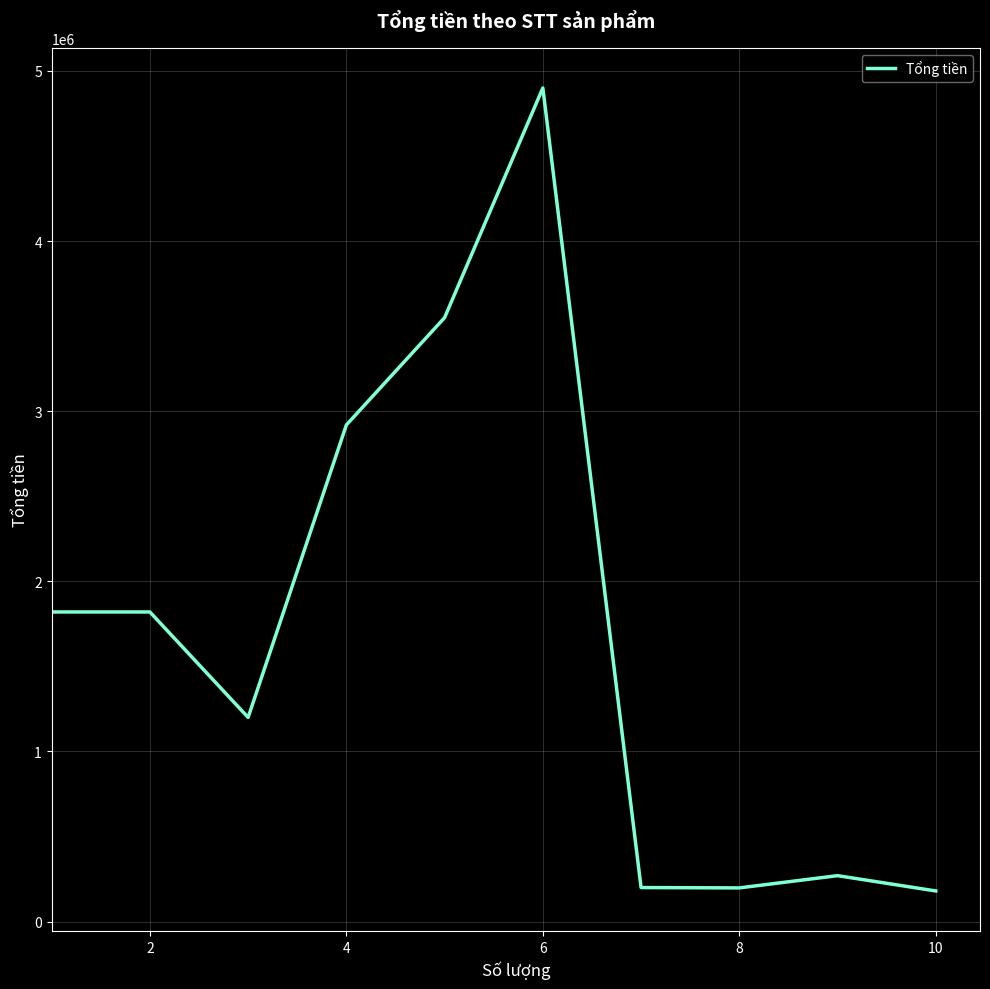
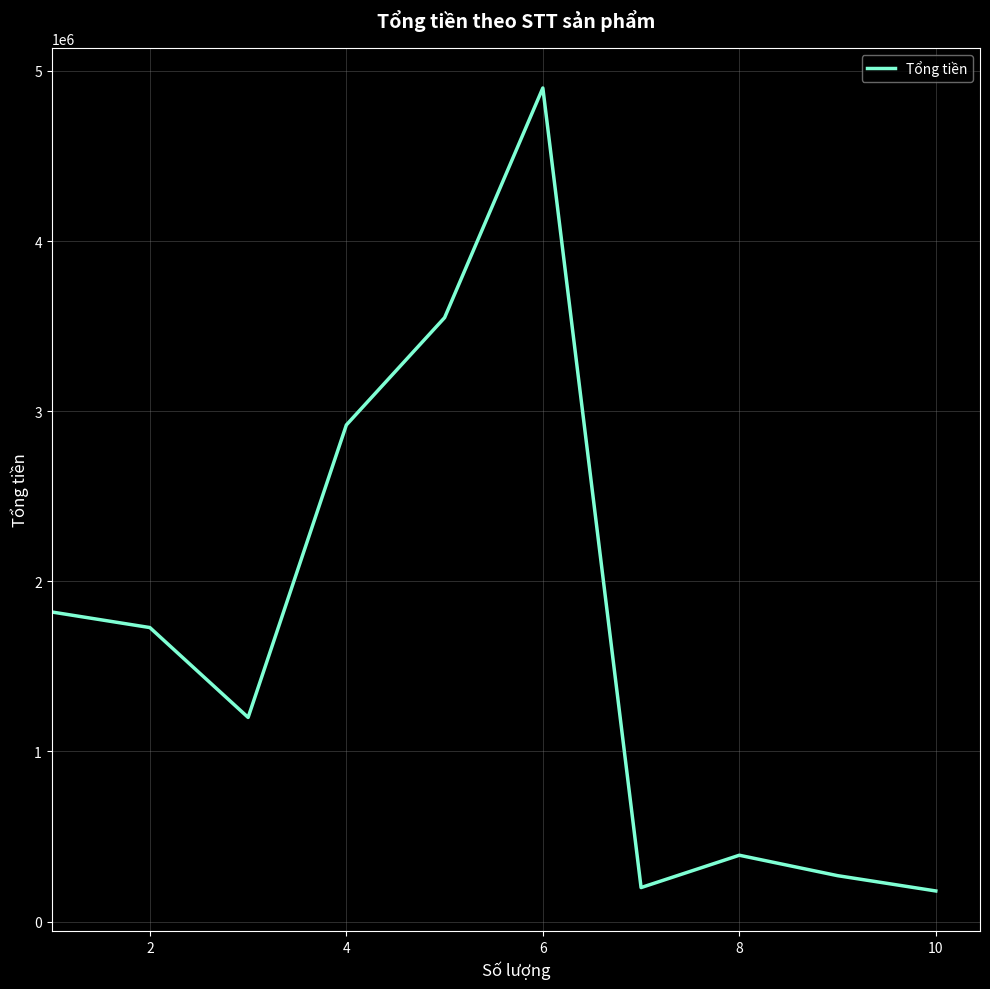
  {
-   "2": 1820000,
+   "2": 1730000,
    "4": 2920000,
    "6": 4900000,
-   "8": 200000,
+   "8": 390000,
    "10": 180000
  }
